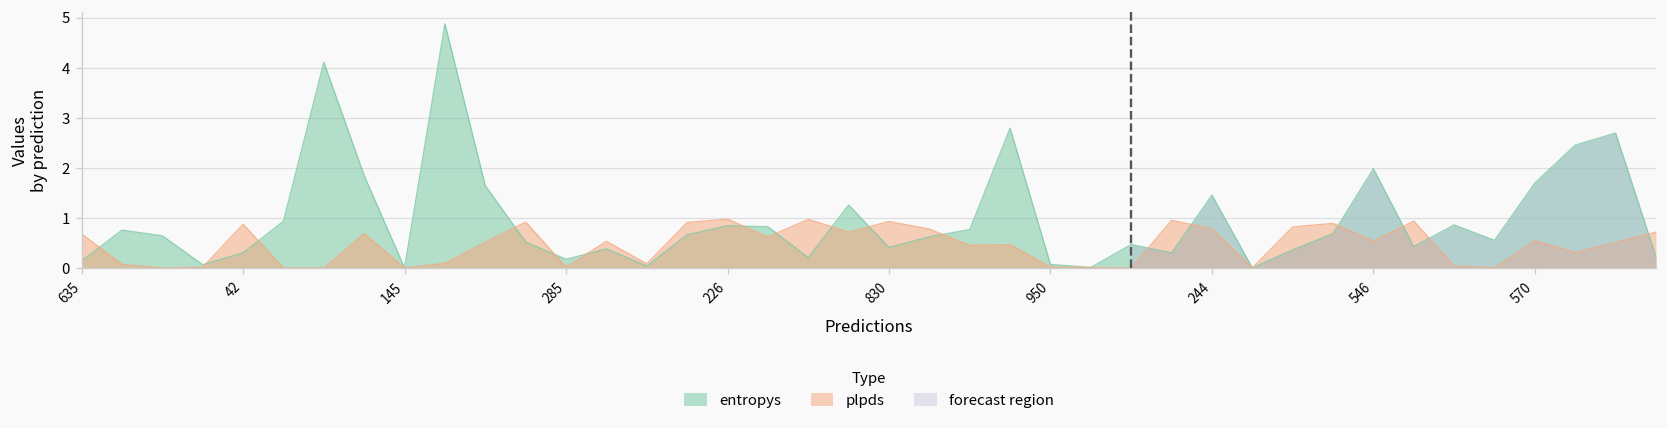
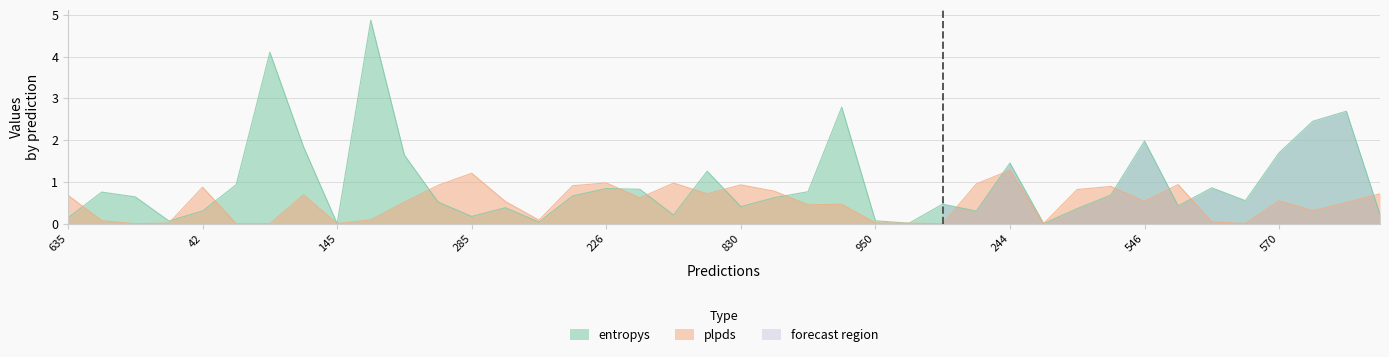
  {
    "entropys": {
      "635": 0.1,
      "42": 0.3,
      "285": 0.2,
      "226": 0.8,
      "830": 0.4
    },
    "plpds": {
      "635": 0.7,
      "42": 0.9,
-     "285": 0.0,
+     "285": 1.2,
      "226": 1.0,
      "830": 0.9,
-     "244": 0.8,
+     "244": 1.3,
      "546": 0.5,
      "570": 0.5
    }
  }
